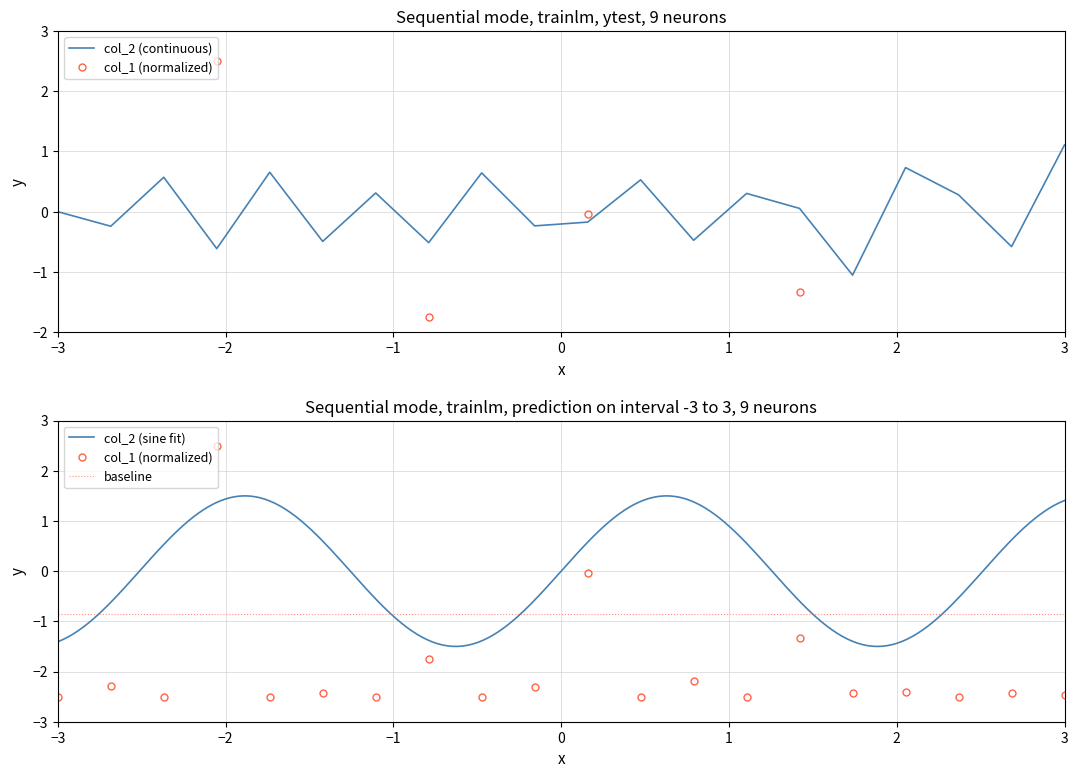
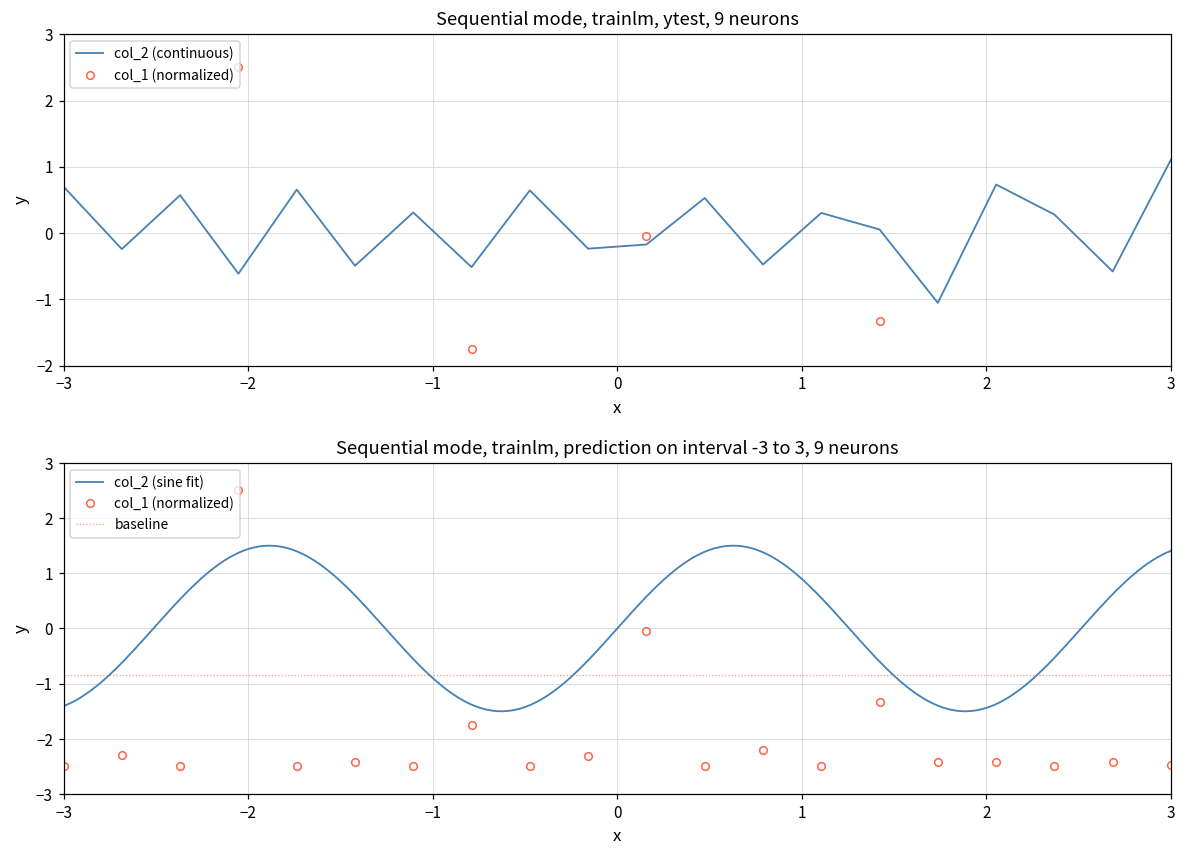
  {
    "Sequential mode, trainlm, ytest, 9 neurons": {
      "col_2 (continuous)": {
-       "−3": 0.0,
+       "−3": 0.7,
        "3": 1.1
      }
    },
    "Sequential mode, trainlm, prediction on interval -3 to 3, 9 neurons": {
      "col_2 (sine fit)": {
        "−3": -1.4,
        "3": 1.4
      },
      "col_1 (normalized)": {
        "−3": -2.5,
        "3": -2.5
      }
    }
  }
